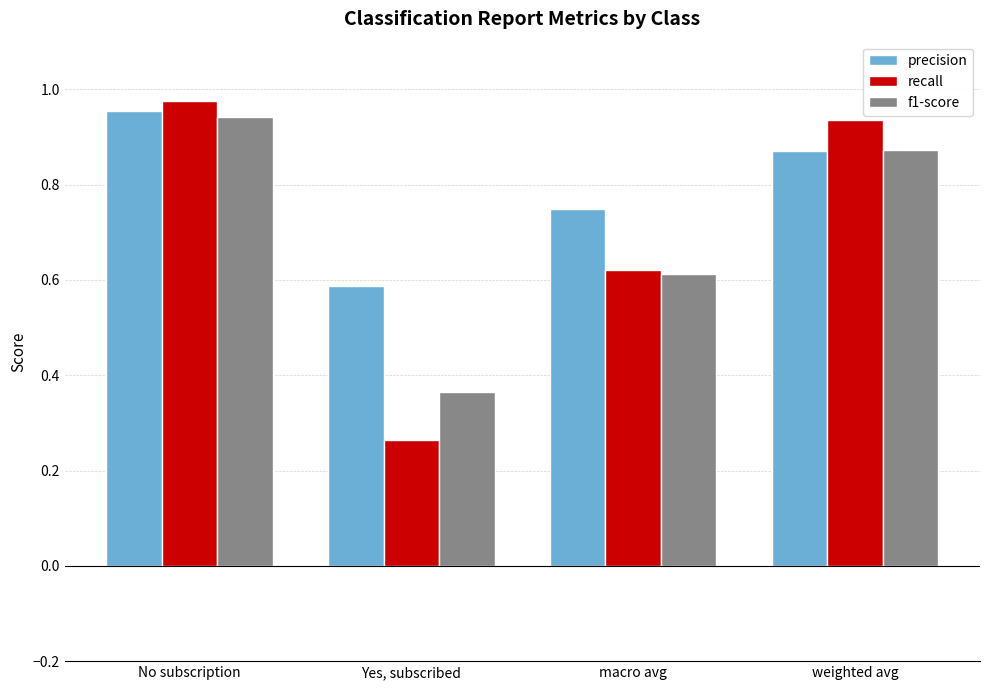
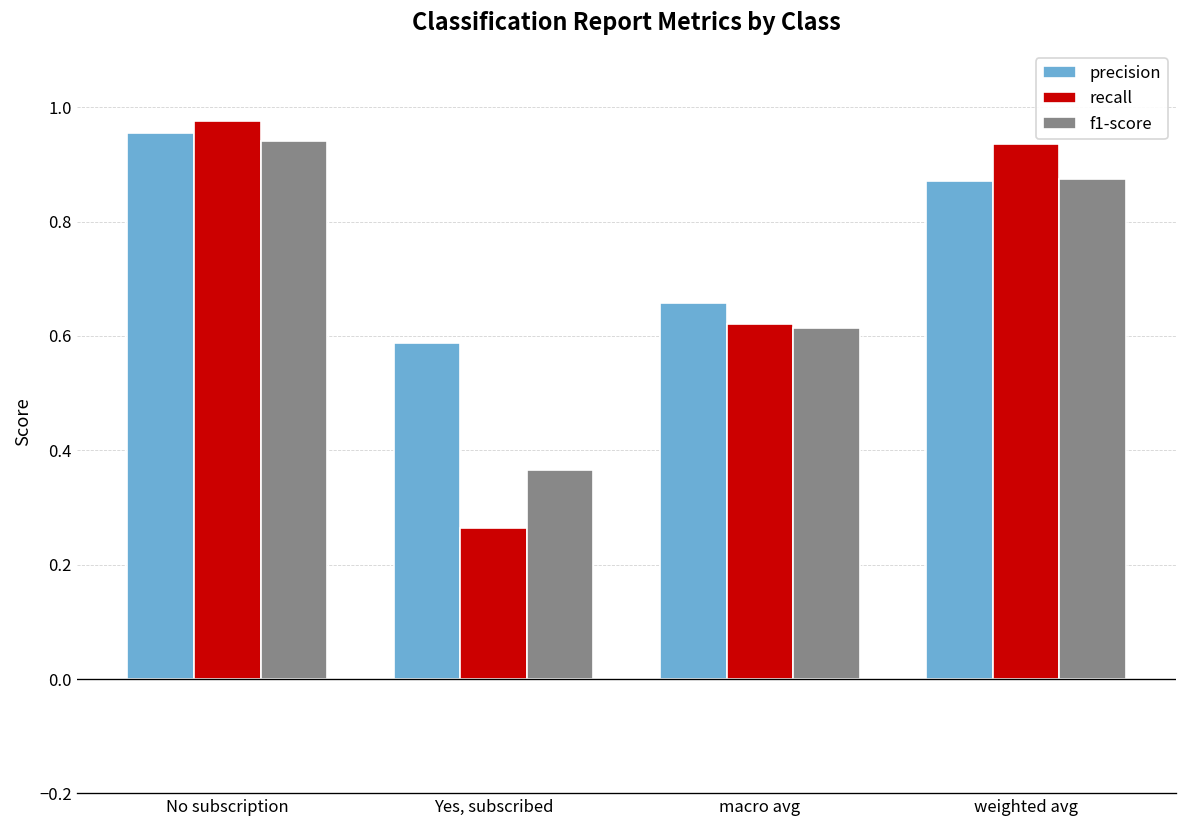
  {
    "precision": {
      "No subscription": 0.95,
      "Yes, subscribed": 0.59,
-     "macro avg": 0.75,
+     "macro avg": 0.66,
      "weighted avg": 0.87
    },
    "recall": {
      "No subscription": 0.98,
      "Yes, subscribed": 0.26,
      "macro avg": 0.62,
      "weighted avg": 0.94
    },
    "f1-score": {
      "No subscription": 0.94,
      "Yes, subscribed": 0.36,
      "macro avg": 0.61,
      "weighted avg": 0.87
    }
  }
